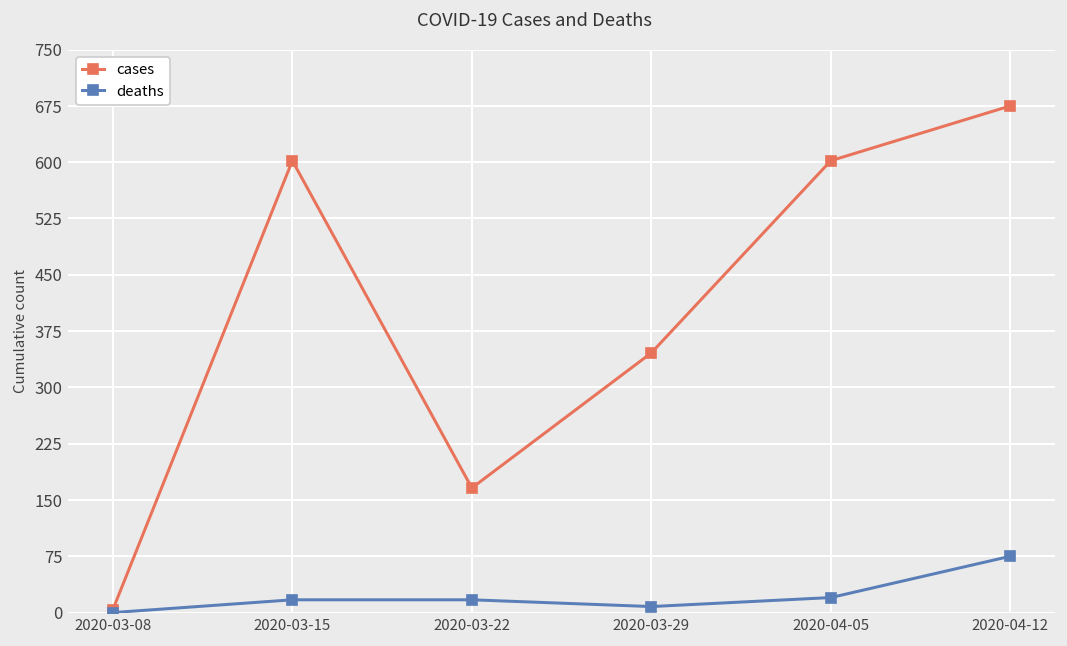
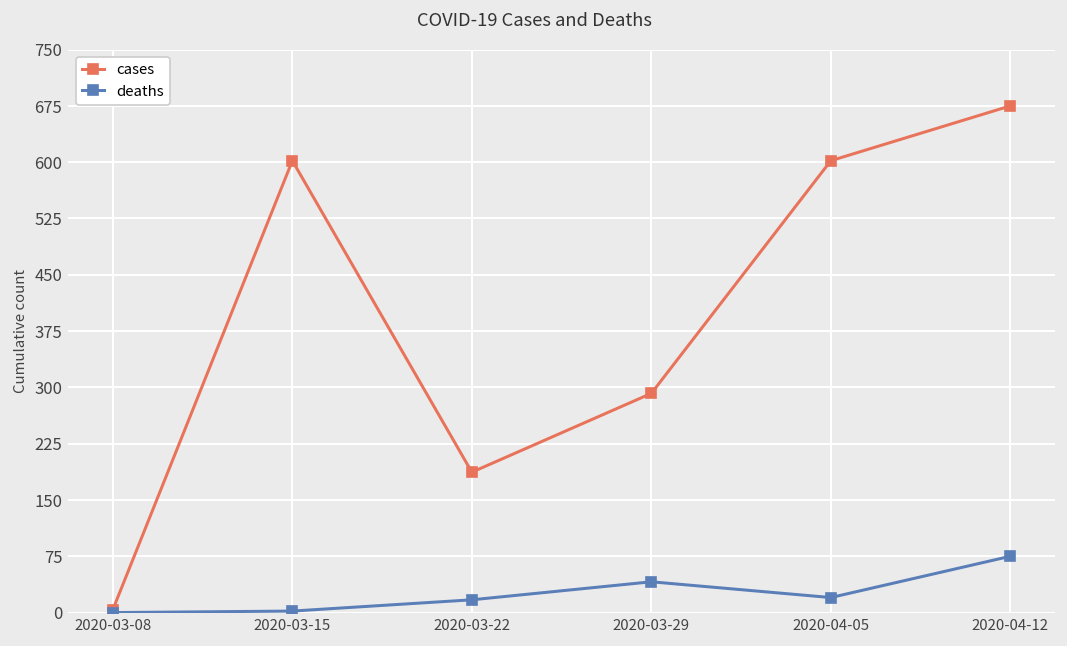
  {
    "cases": {
      "2020-03-15": 600,
-     "2020-03-22": 170,
-     "2020-03-29": 350,
+     "2020-03-22": 190,
+     "2020-03-29": 290,
      "2020-04-05": 600,
      "2020-04-12": 680
    },
    "deaths": {
-     "2020-03-15": 20,
+     "2020-03-15": 0,
      "2020-03-22": 20,
-     "2020-03-29": 10,
+     "2020-03-29": 40,
      "2020-04-05": 20,
      "2020-04-12": 80
    }
  }
